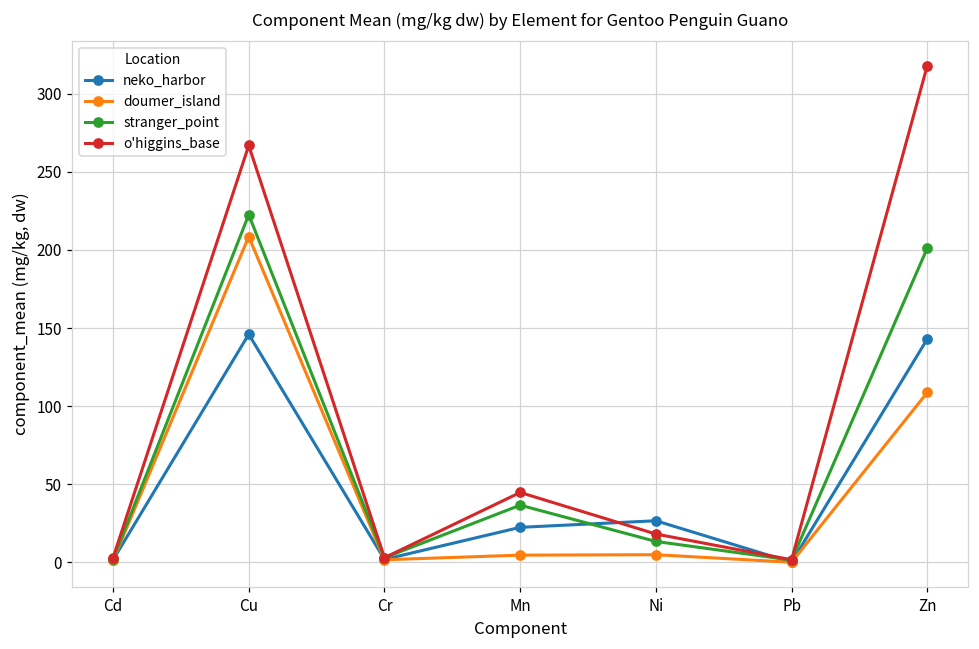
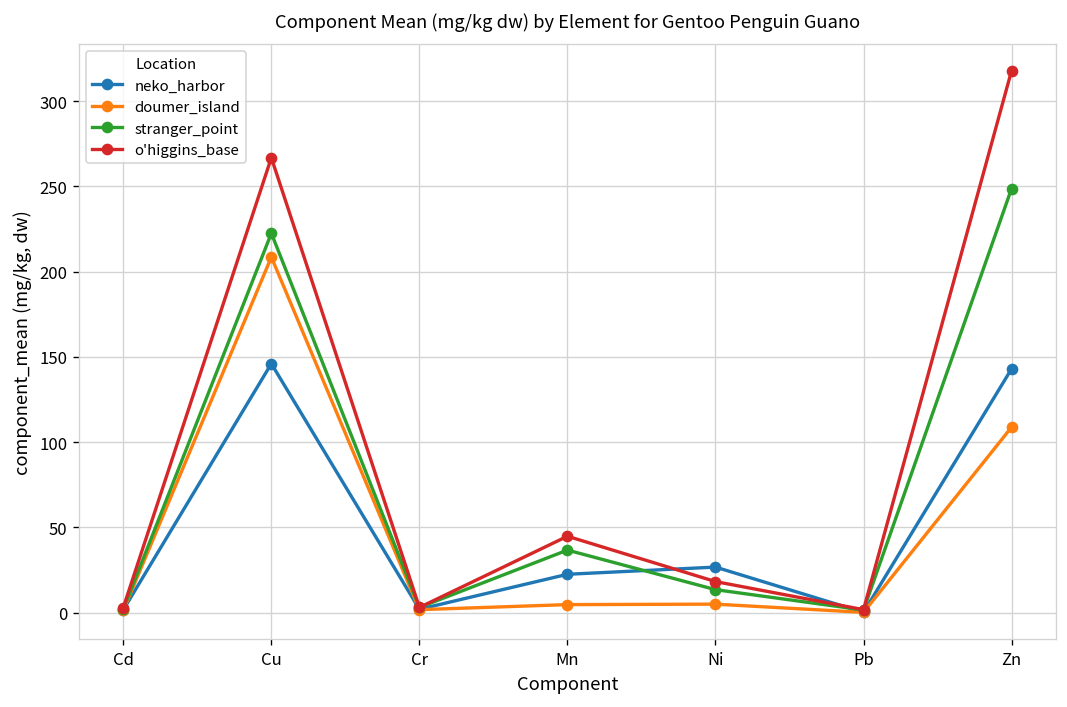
  {
    "neko_harbor": {
      "Cu": 146,
      "Mn": 22,
      "Ni": 27,
      "Zn": 143
    },
    "doumer_island": {
      "Cu": 209,
      "Mn": 5,
      "Ni": 5,
      "Zn": 109
    },
    "stranger_point": {
      "Cu": 223,
      "Mn": 37,
      "Ni": 13,
-     "Zn": 201
+     "Zn": 249
    },
    "o'higgins_base": {
      "Cu": 267,
      "Mn": 45,
      "Ni": 18,
      "Zn": 318
    }
  }
